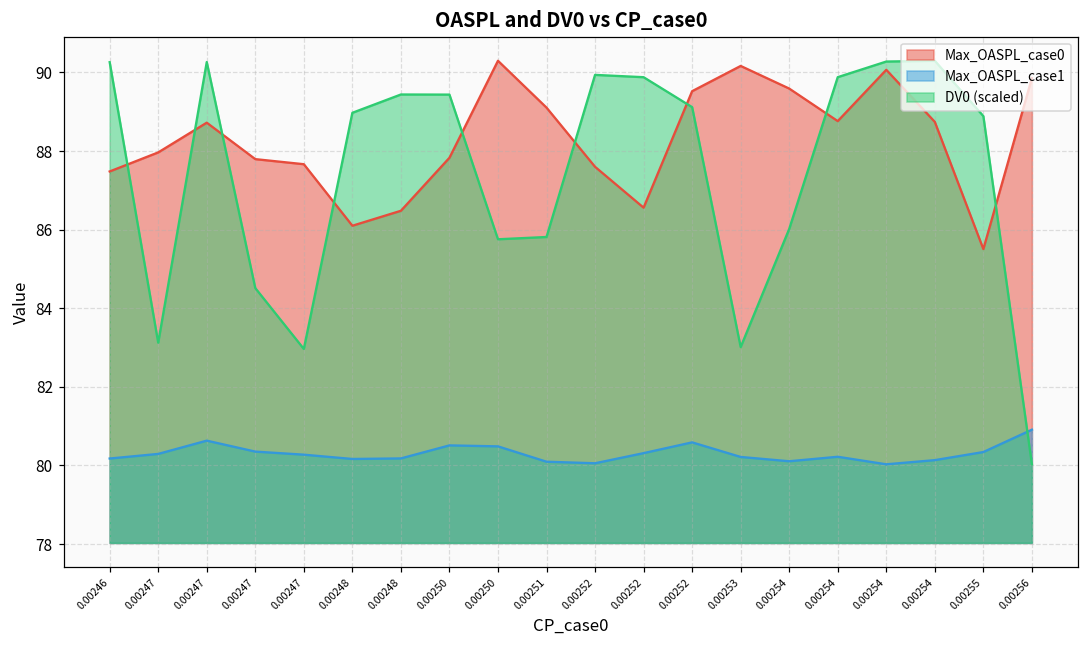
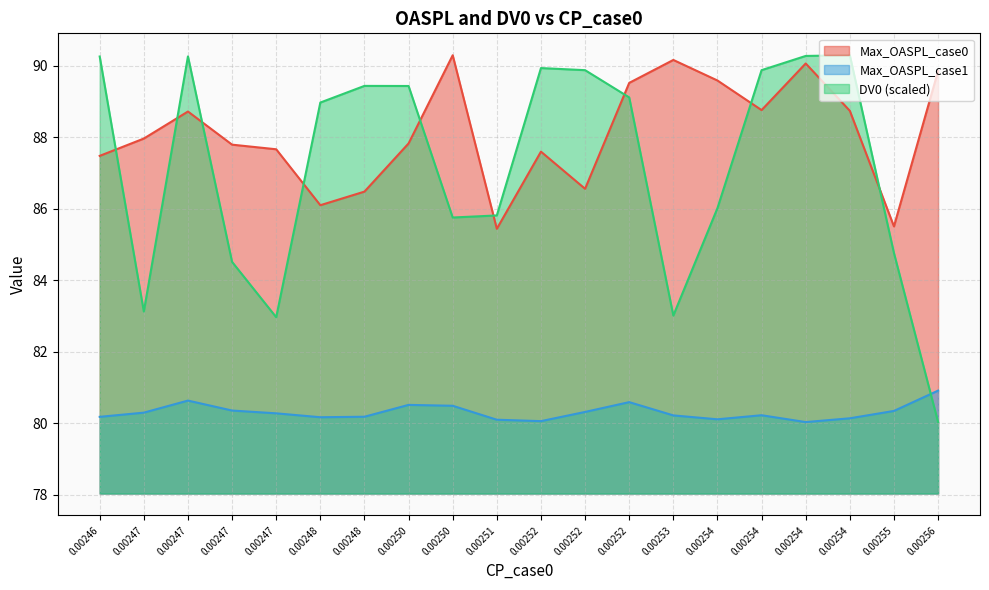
  {
    "Max_OASPL_case0": {
      "0.00246": 87.5,
-     "0.00251": 89.1,
+     "0.00251": 85.4,
      "0.00253": 90.2,
      "0.00255": 85.5
    },
    "Max_OASPL_case1": {
      "0.00246": 80.2,
      "0.00251": 80.1,
      "0.00253": 80.2,
      "0.00255": 80.3,
      "0.00256": 80.9
    },
    "DV0 (scaled)": {
      "0.00246": 90.3,
      "0.00251": 85.8,
      "0.00253": 83.0,
-     "0.00255": 88.9,
+     "0.00255": 84.8,
      "0.00256": 80.0
    }
  }
